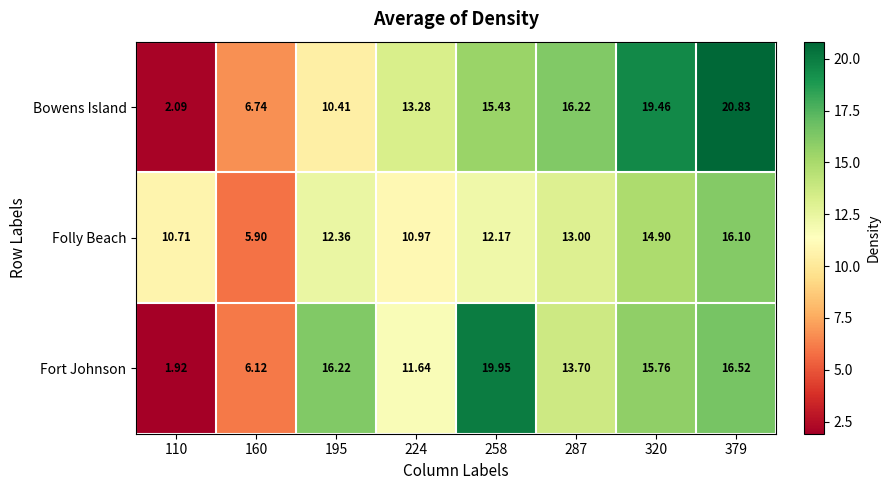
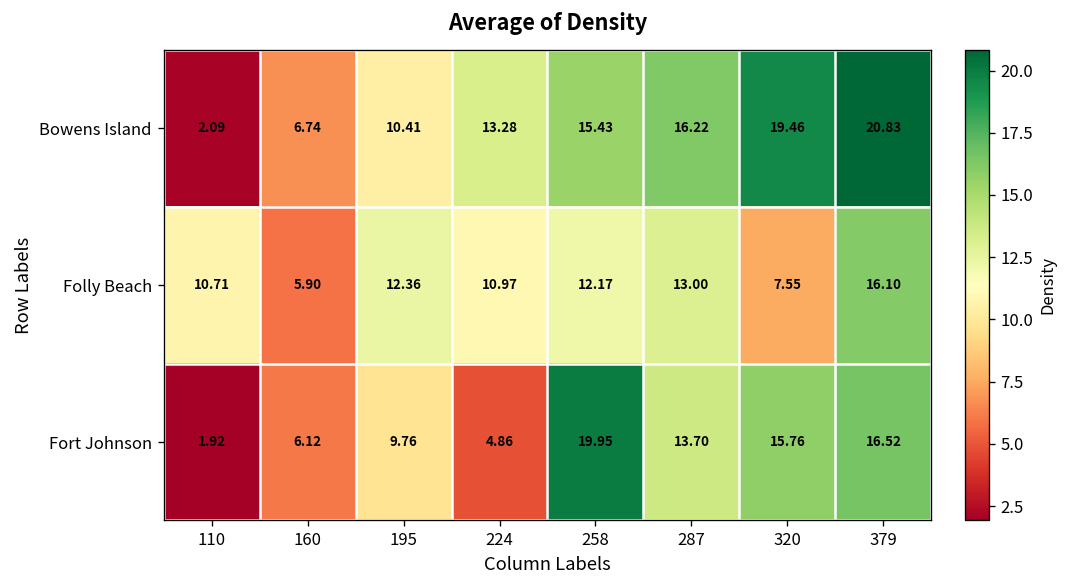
  {
    "Bowens Island": {
      "110": 2.09,
      "160": 6.74,
      "195": 10.41,
      "224": 13.28,
      "258": 15.43,
      "287": 16.22,
      "320": 19.46,
      "379": 20.83
    },
    "Folly Beach": {
      "110": 10.71,
      "160": 5.90,
      "195": 12.36,
      "224": 10.97,
      "258": 12.17,
      "287": 13.00,
-     "320": 14.90,
+     "320": 7.55,
      "379": 16.10
    },
    "Fort Johnson": {
      "110": 1.92,
      "160": 6.12,
-     "195": 16.22,
-     "224": 11.64,
+     "195": 9.76,
+     "224": 4.86,
      "258": 19.95,
      "287": 13.70,
      "320": 15.76,
      "379": 16.52
    }
  }
